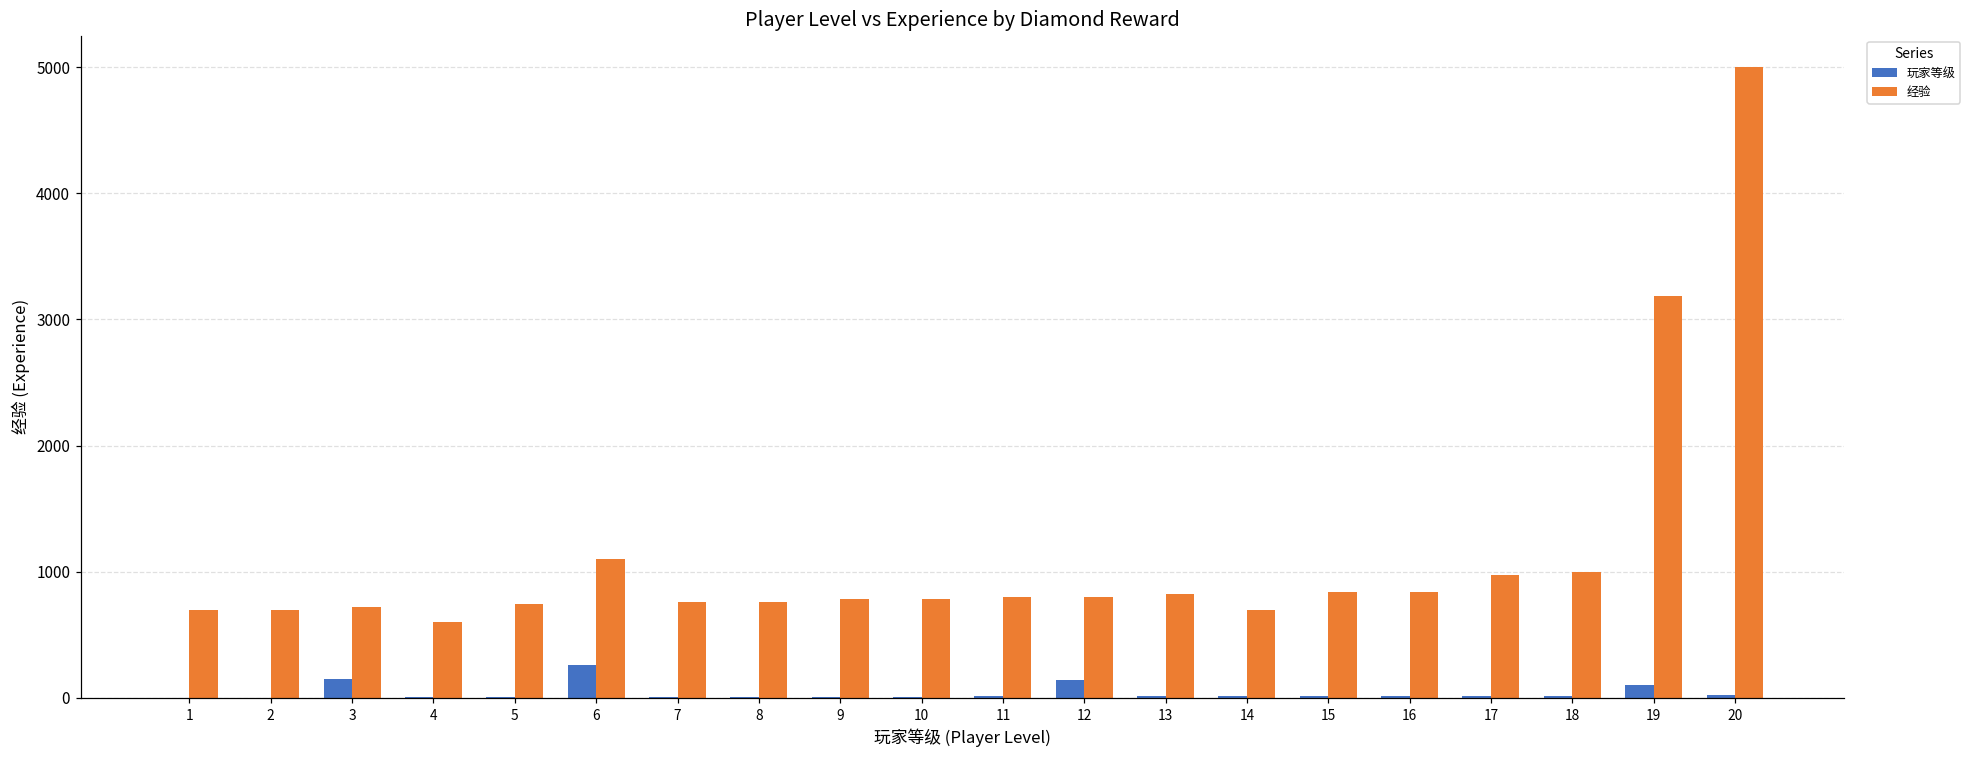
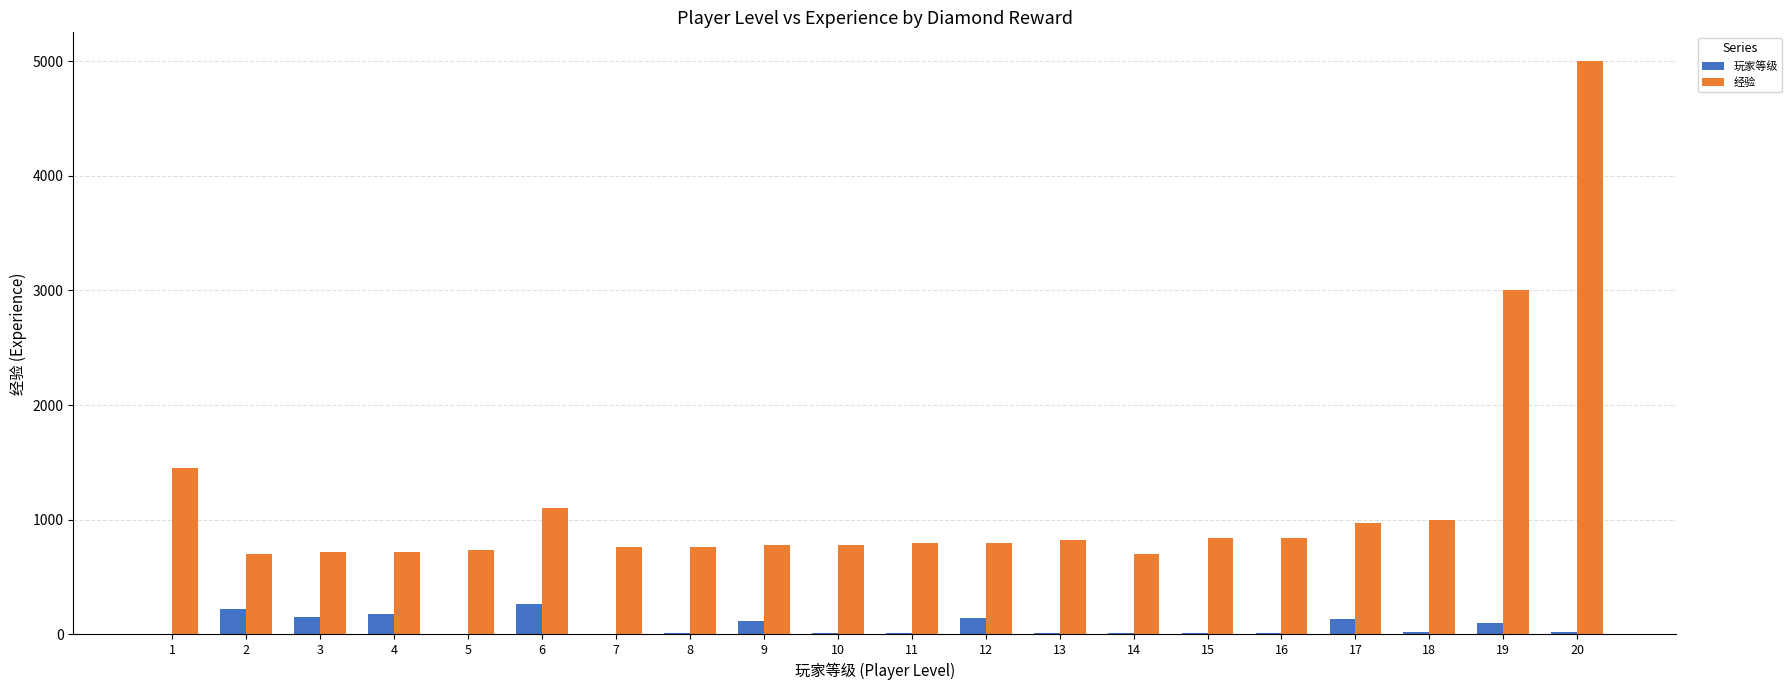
  {
    "玩家等级": {
-     "2": 0,
+     "2": 220,
      "3": 150,
-     "4": 0,
+     "4": 180,
      "6": 260,
-     "9": 10,
+     "9": 120,
      "12": 140,
-     "17": 20,
+     "17": 140,
      "19": 100
    },
    "经验": {
-     "1": 700,
+     "1": 1460,
      "2": 700,
      "3": 720,
-     "4": 600,
+     "4": 720,
      "5": 740,
      "6": 1100,
      "7": 760,
      "8": 760,
      "9": 780,
      "10": 780,
      "11": 800,
      "12": 800,
      "13": 820,
      "14": 700,
      "15": 840,
      "16": 840,
      "17": 970,
      "18": 1000,
-     "19": 3190,
+     "19": 3000,
      "20": 5000
    }
  }
